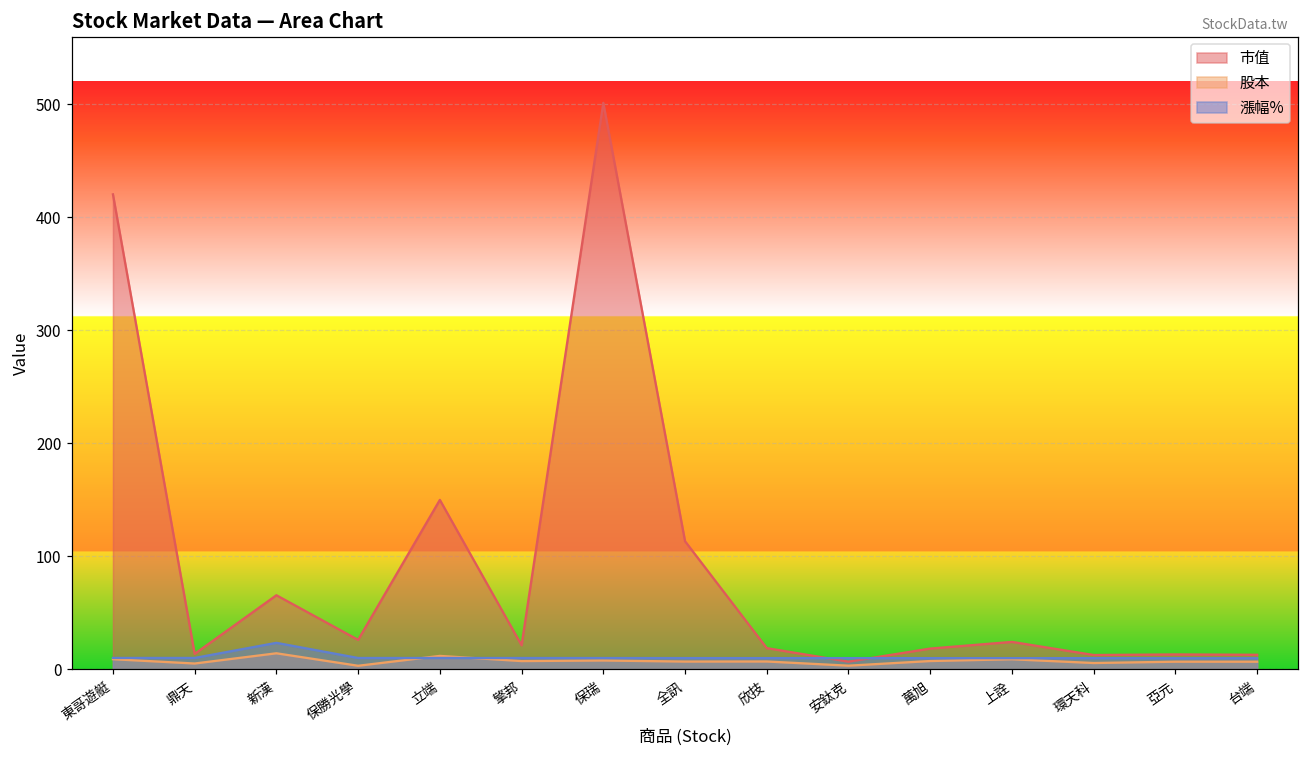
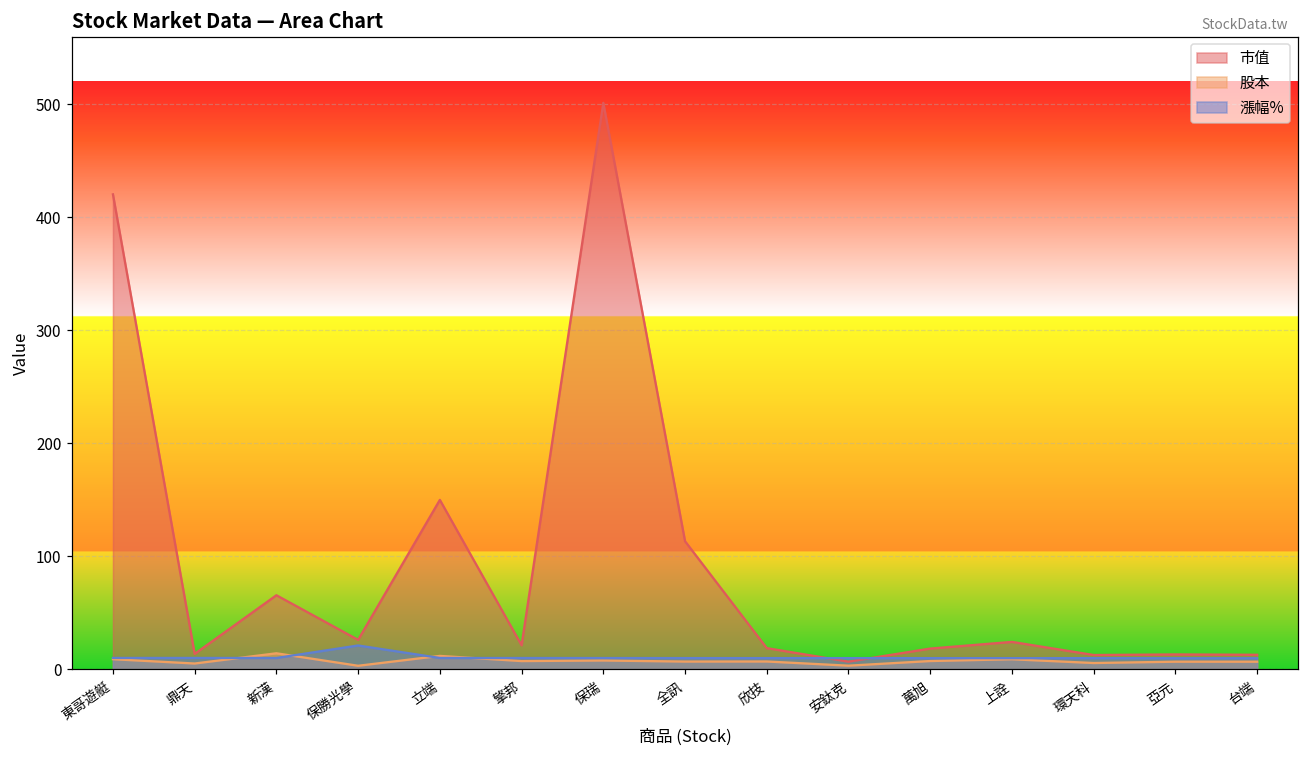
  {
    "漲幅%": {
      "鼎天": 10,
-     "新漢": 23,
-     "保勝光學": 10,
+     "新漢": 10,
+     "保勝光學": 21,
      "擎邦": 10,
      "全訊": 10,
      "欣技": 10,
      "安鈦克": 10,
      "萬旭": 10,
      "環天科": 10,
      "亞元": 10,
      "台端": 10
    }
  }
